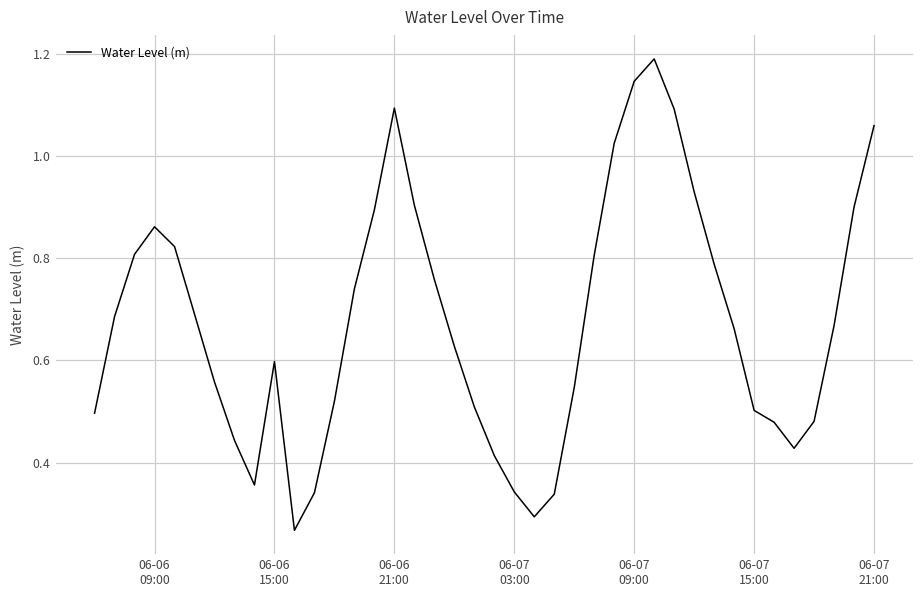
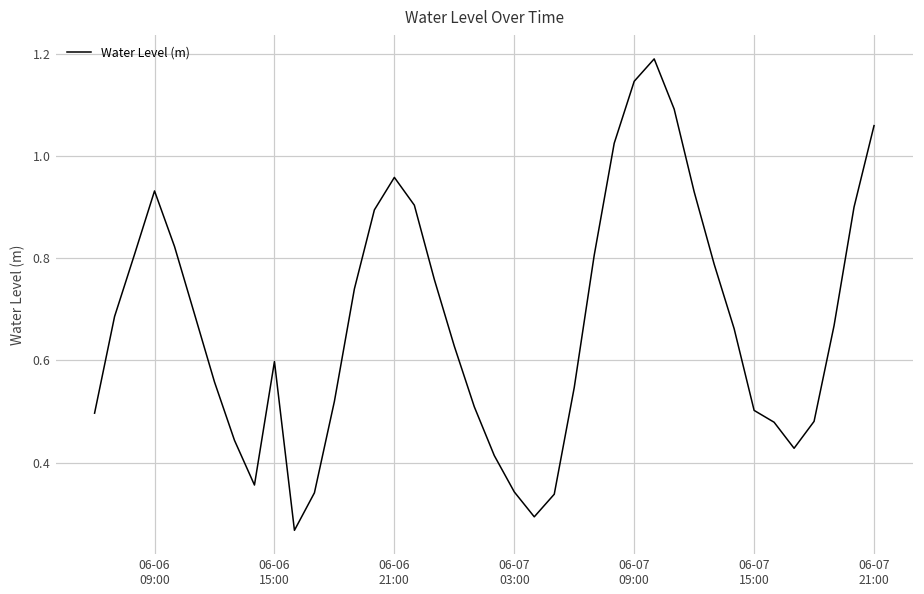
  {
-   "06-06 09:00": 0.86,
+   "06-06 09:00": 0.93,
    "06-06 15:00": 0.60,
-   "06-06 21:00": 1.09,
+   "06-06 21:00": 0.96,
    "06-07 03:00": 0.34,
    "06-07 09:00": 1.15,
    "06-07 15:00": 0.50,
    "06-07 21:00": 1.06
  }
